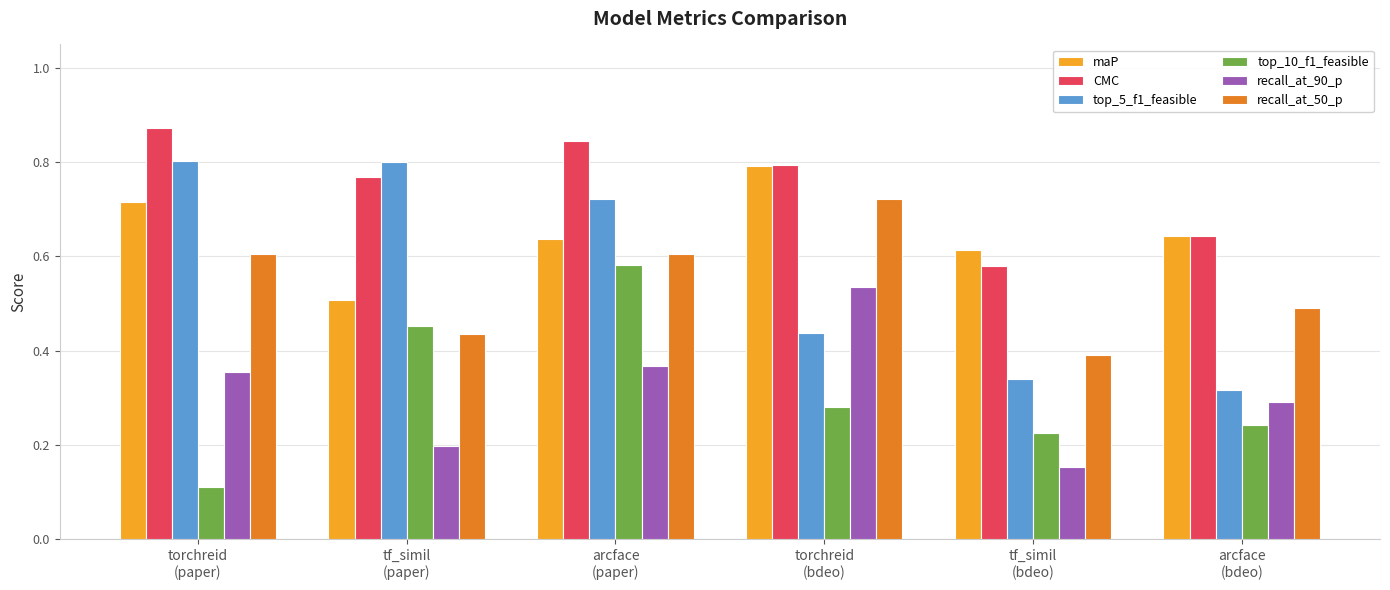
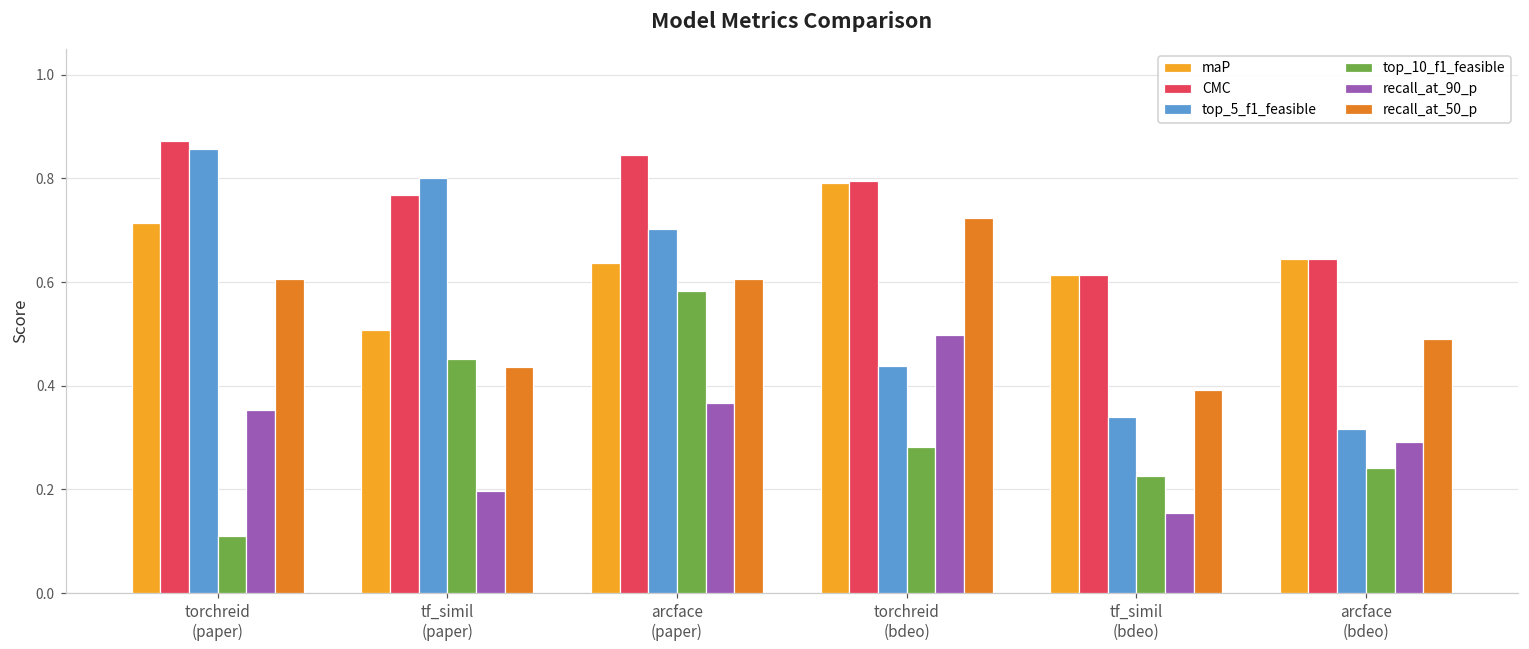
  {
    "CMC": {
      "torchreid (paper)": 0.87,
      "tf_simil (paper)": 0.77,
      "arcface (paper)": 0.85,
      "torchreid (bdeo)": 0.80,
-     "tf_simil (bdeo)": 0.58,
+     "tf_simil (bdeo)": 0.61,
      "arcface (bdeo)": 0.64
    },
    "top_5_f1_feasible": {
-     "torchreid (paper)": 0.80,
+     "torchreid (paper)": 0.86,
      "tf_simil (paper)": 0.80,
-     "arcface (paper)": 0.72,
+     "arcface (paper)": 0.70,
      "torchreid (bdeo)": 0.44,
      "tf_simil (bdeo)": 0.34,
      "arcface (bdeo)": 0.32
    },
    "top_10_f1_feasible": {
      "torchreid (paper)": 0.11,
      "tf_simil (paper)": 0.45,
      "arcface (paper)": 0.58,
      "torchreid (bdeo)": 0.28,
      "tf_simil (bdeo)": 0.23,
      "arcface (bdeo)": 0.24
    },
    "recall_at_90_p": {
      "torchreid (paper)": 0.35,
      "tf_simil (paper)": 0.20,
      "arcface (paper)": 0.37,
-     "torchreid (bdeo)": 0.54,
+     "torchreid (bdeo)": 0.50,
      "tf_simil (bdeo)": 0.15,
      "arcface (bdeo)": 0.29
    }
  }
